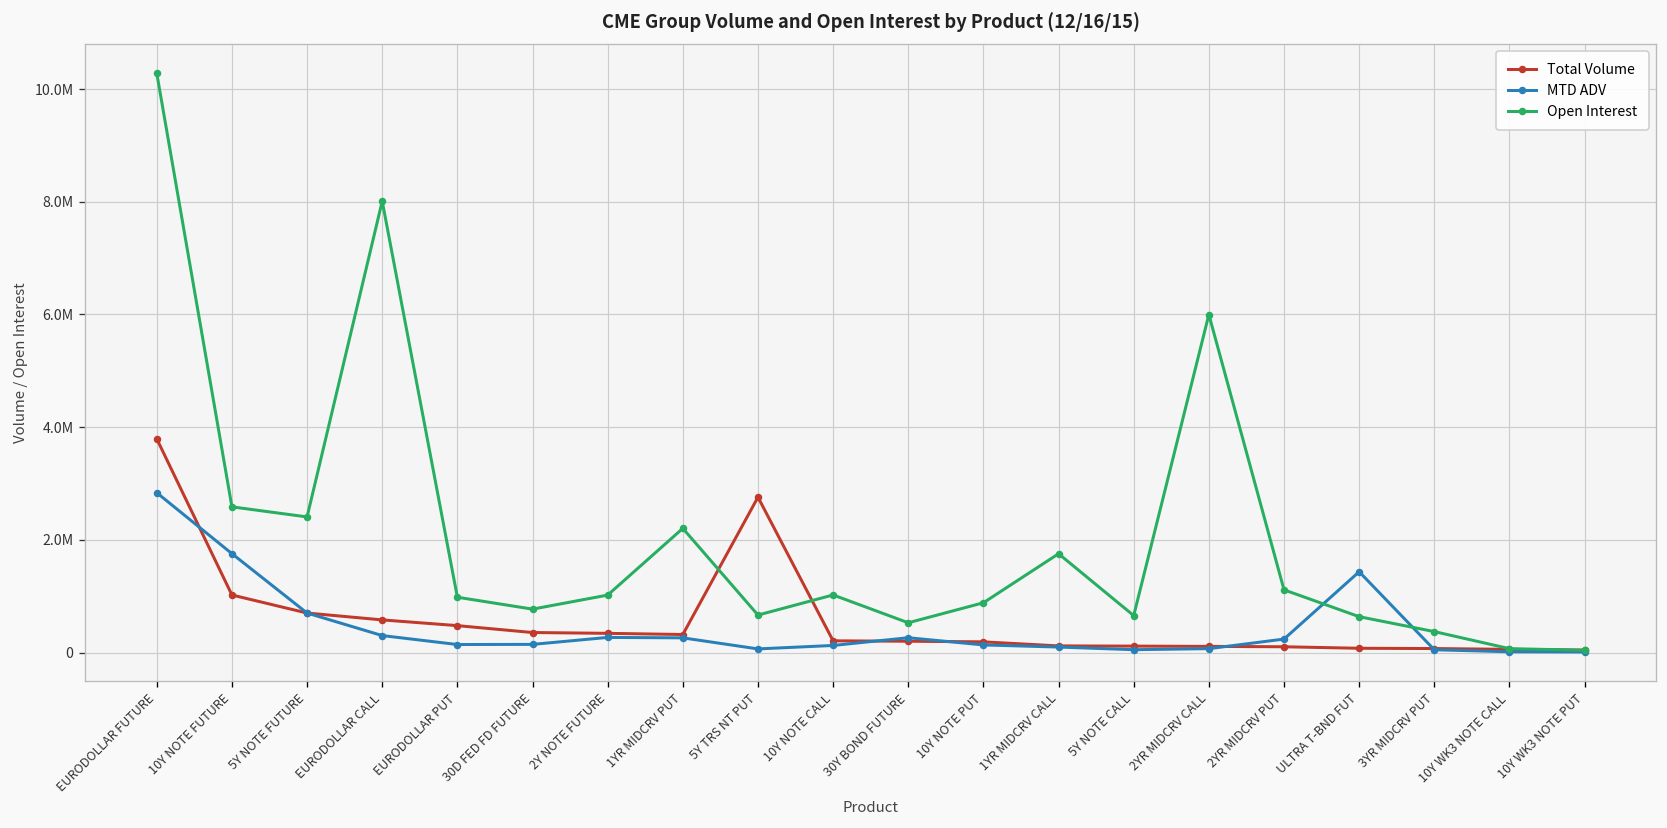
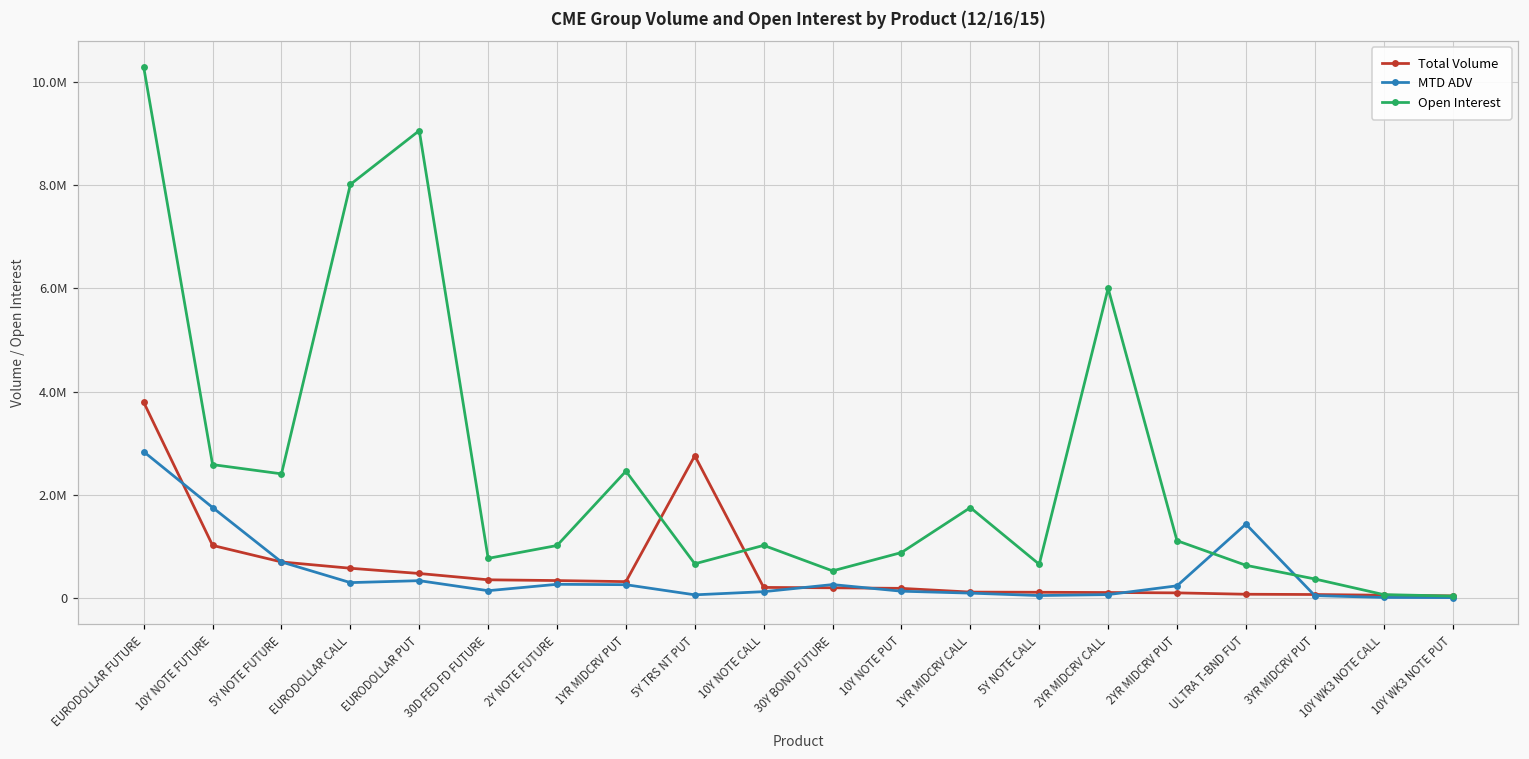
  {
    "Total Volume": {
      "EURODOLLAR FUTURE": 3800000,
      "10Y NOTE FUTURE": 1000000,
      "EURODOLLAR CALL": 600000,
      "EURODOLLAR PUT": 500000,
      "30D FED FD FUTURE": 400000,
      "2Y NOTE FUTURE": 300000,
      "1YR MIDCRV PUT": 300000,
      "5Y TRS NT PUT": 2800000,
      "10Y NOTE CALL": 200000,
      "30Y BOND FUTURE": 200000,
      "10Y NOTE PUT": 200000,
      "5Y NOTE CALL": 100000,
      "2YR MIDCRV PUT": 100000,
      "ULTRA T-BND FUT": 100000
    },
    "MTD ADV": {
      "EURODOLLAR FUTURE": 2800000,
      "10Y NOTE FUTURE": 1800000,
      "EURODOLLAR CALL": 300000,
-     "EURODOLLAR PUT": 100000,
+     "EURODOLLAR PUT": 300000,
      "30D FED FD FUTURE": 100000,
      "2Y NOTE FUTURE": 300000,
      "1YR MIDCRV PUT": 300000,
      "5Y TRS NT PUT": 100000,
      "10Y NOTE CALL": 100000,
      "30Y BOND FUTURE": 300000,
      "10Y NOTE PUT": 100000,
      "5Y NOTE CALL": 100000,
      "2YR MIDCRV PUT": 200000,
      "ULTRA T-BND FUT": 1400000
    },
    "Open Interest": {
      "EURODOLLAR FUTURE": 10300000,
      "10Y NOTE FUTURE": 2600000,
      "5Y NOTE FUTURE": 2400000,
      "EURODOLLAR CALL": 8000000,
-     "EURODOLLAR PUT": 1000000,
+     "EURODOLLAR PUT": 9100000,
      "30D FED FD FUTURE": 800000,
      "2Y NOTE FUTURE": 1000000,
-     "1YR MIDCRV PUT": 2200000,
+     "1YR MIDCRV PUT": 2500000,
      "5Y TRS NT PUT": 700000,
      "10Y NOTE CALL": 1000000,
      "30Y BOND FUTURE": 500000,
      "10Y NOTE PUT": 900000,
      "1YR MIDCRV CALL": 1800000,
      "5Y NOTE CALL": 700000,
      "2YR MIDCRV CALL": 6000000,
      "2YR MIDCRV PUT": 1100000,
      "ULTRA T-BND FUT": 600000,
      "3YR MIDCRV PUT": 400000
    }
  }
